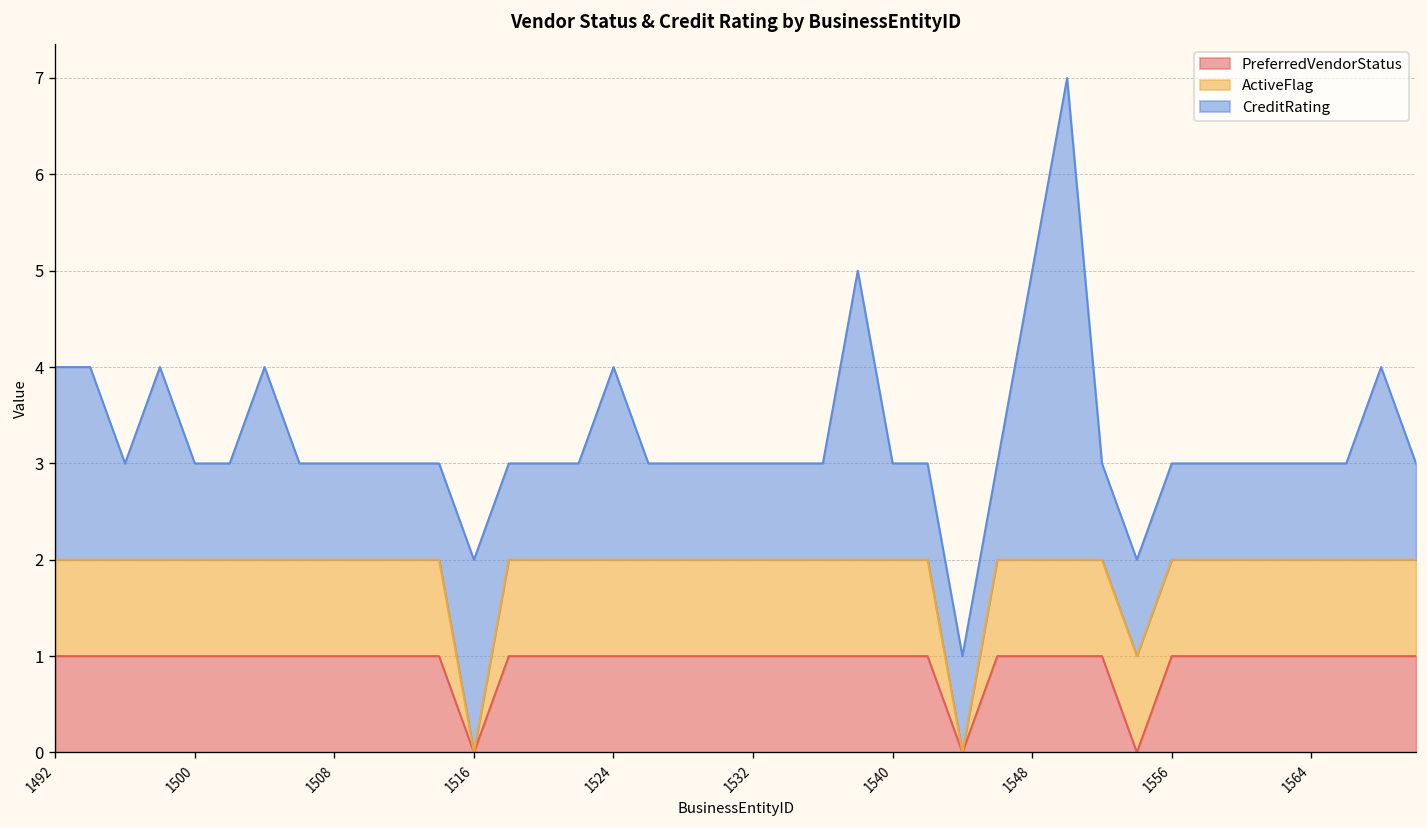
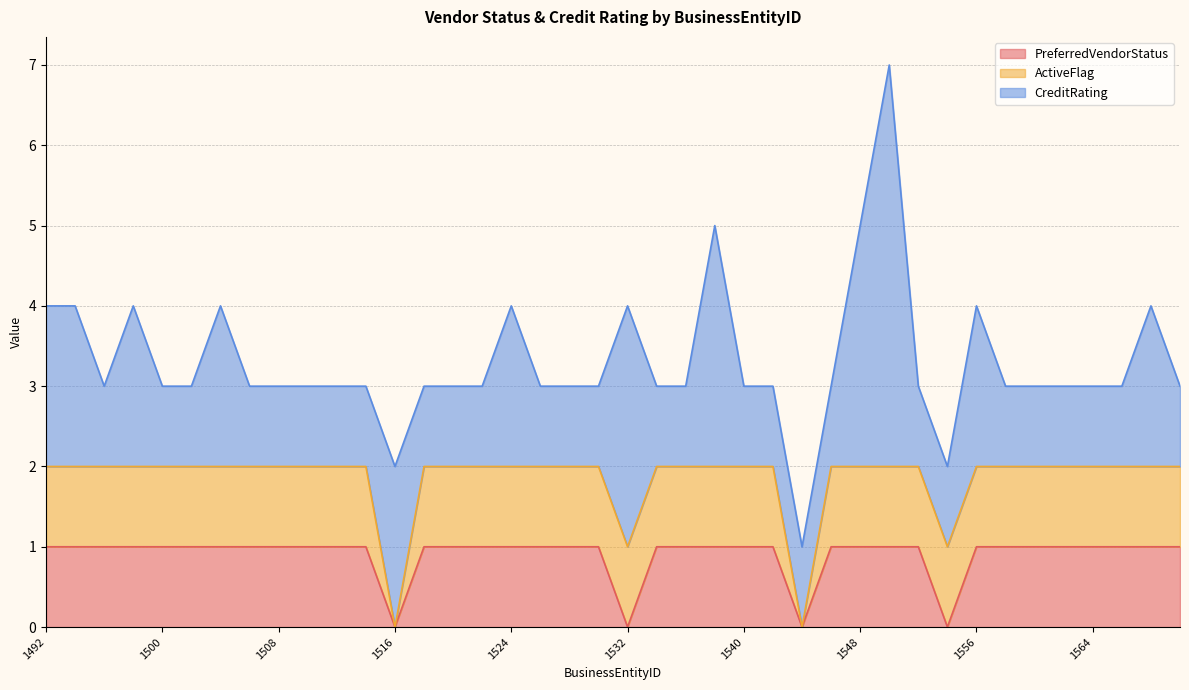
  {
    "PreferredVendorStatus": {
      "1492": 1,
      "1500": 1,
      "1508": 1,
      "1524": 1,
-     "1532": 1,
+     "1532": 0,
      "1540": 1,
      "1548": 1,
      "1556": 1,
      "1564": 1
    },
    "ActiveFlag": {
      "1492": 2,
      "1500": 2,
      "1508": 2,
      "1524": 2,
      "1540": 2,
      "1548": 2,
      "1556": 2,
      "1564": 2
    },
    "CreditRating": {
      "1492": 2,
      "1500": 1,
      "1508": 1,
      "1516": 2,
      "1524": 2,
-     "1532": 1,
+     "1532": 3,
      "1540": 1,
      "1548": 3,
-     "1556": 1,
+     "1556": 2,
      "1564": 1
    }
  }
